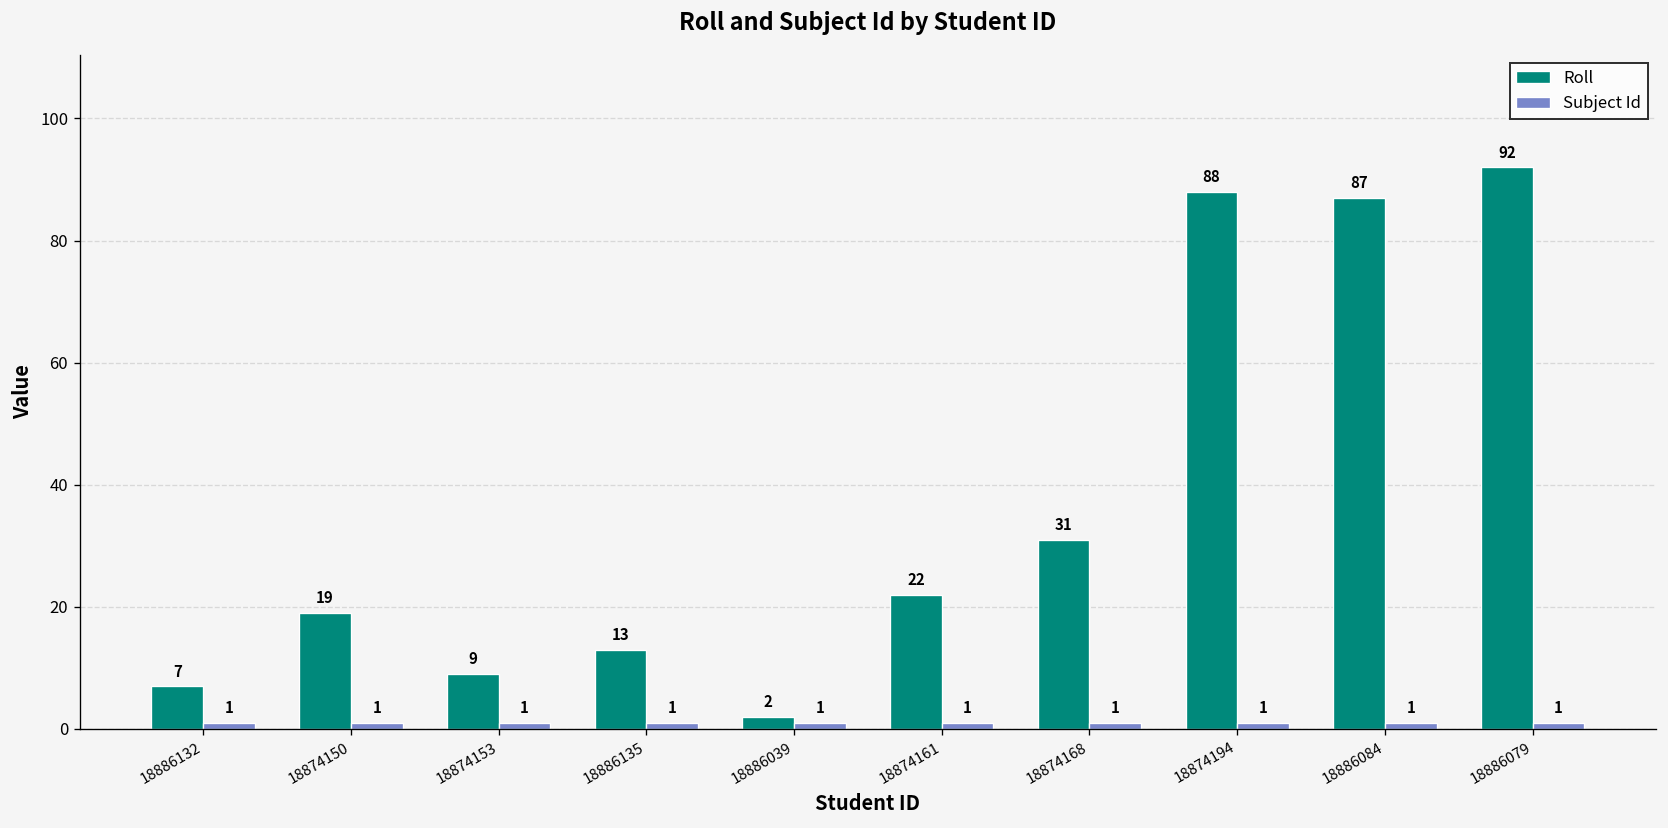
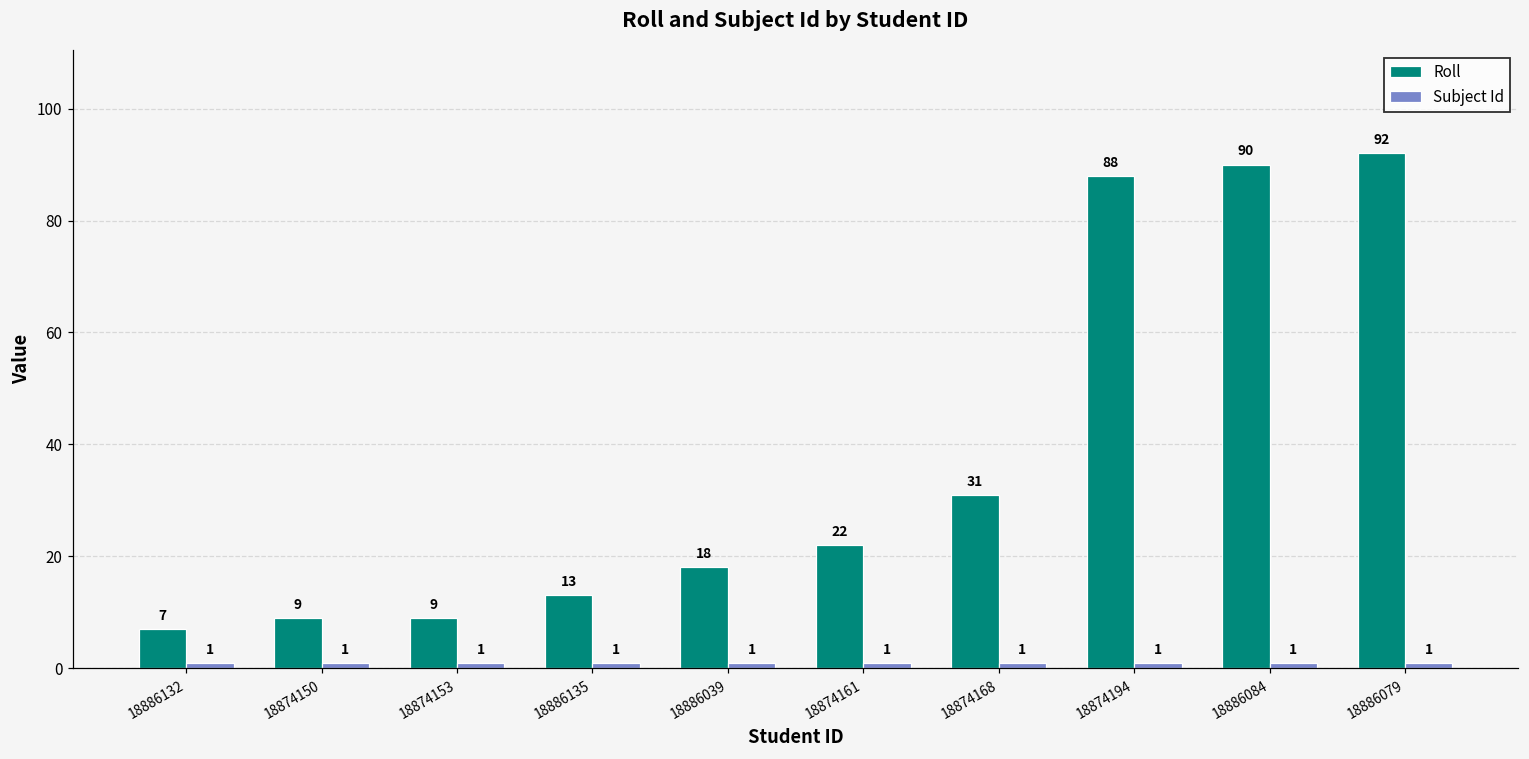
  {
    "Roll": {
      "18886132": 7,
-     "18874150": 19,
+     "18874150": 9,
      "18874153": 9,
      "18886135": 13,
-     "18886039": 2,
+     "18886039": 18,
      "18874161": 22,
      "18874168": 31,
      "18874194": 88,
-     "18886084": 87,
+     "18886084": 90,
      "18886079": 92
    },
    "Subject Id": {
      "18886132": 1,
      "18874150": 1,
      "18874153": 1,
      "18886135": 1,
      "18886039": 1,
      "18874161": 1,
      "18874168": 1,
      "18874194": 1,
      "18886084": 1,
      "18886079": 1
    }
  }
